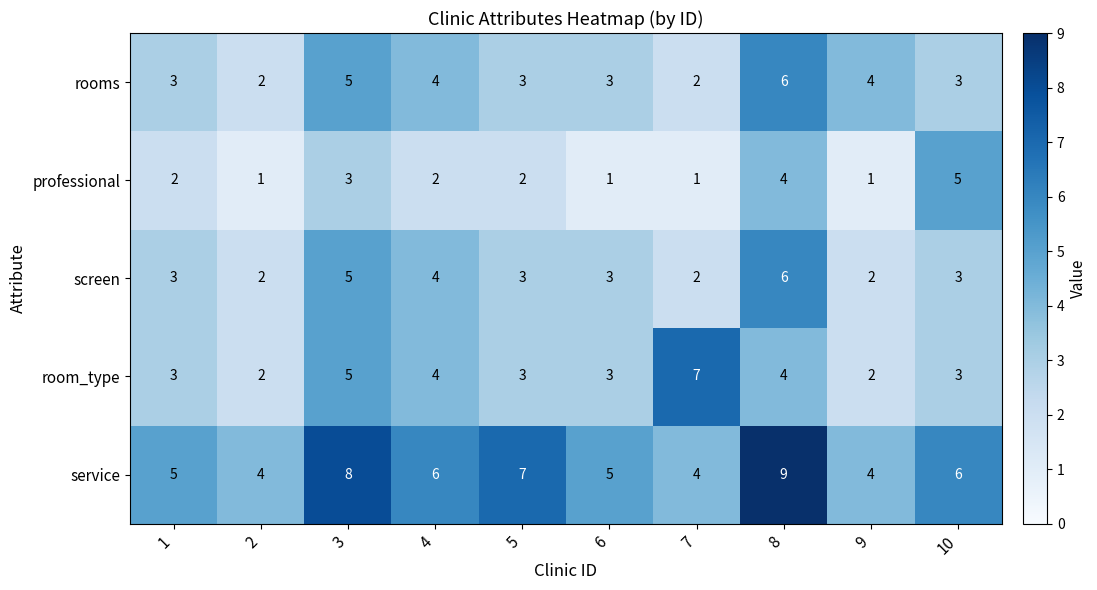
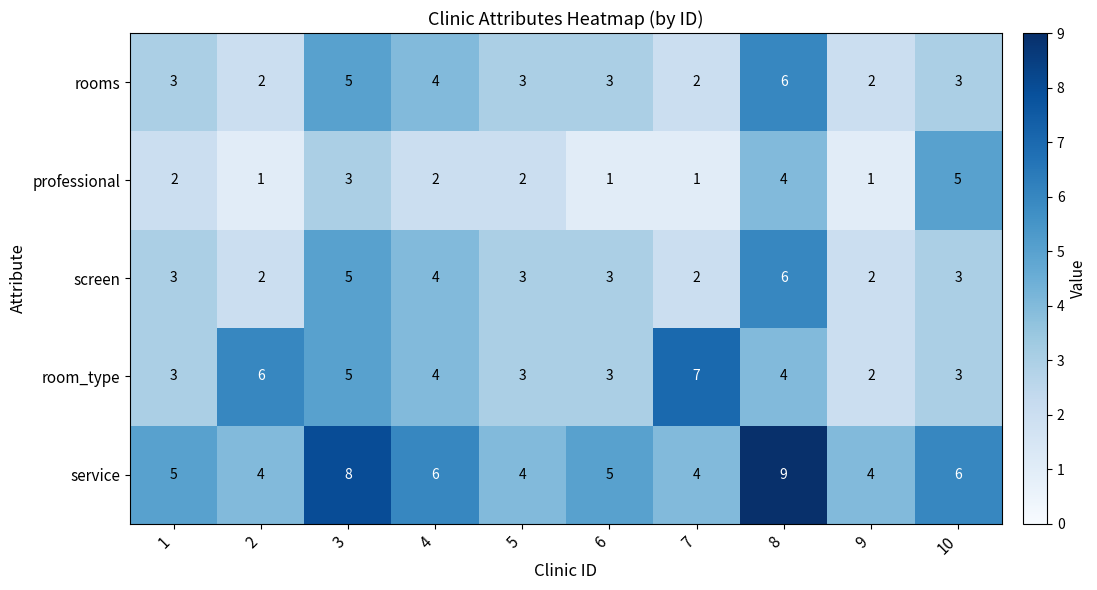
  {
    "rooms": {
      "1": 3,
      "2": 2,
      "3": 5,
      "4": 4,
      "5": 3,
      "6": 3,
      "7": 2,
      "8": 6,
-     "9": 4,
+     "9": 2,
      "10": 3
    },
    "professional": {
      "1": 2,
      "2": 1,
      "3": 3,
      "4": 2,
      "5": 2,
      "6": 1,
      "7": 1,
      "8": 4,
      "9": 1,
      "10": 5
    },
    "screen": {
      "1": 3,
      "2": 2,
      "3": 5,
      "4": 4,
      "5": 3,
      "6": 3,
      "7": 2,
      "8": 6,
      "9": 2,
      "10": 3
    },
    "room_type": {
      "1": 3,
-     "2": 2,
+     "2": 6,
      "3": 5,
      "4": 4,
      "5": 3,
      "6": 3,
      "7": 7,
      "8": 4,
      "9": 2,
      "10": 3
    },
    "service": {
      "1": 5,
      "2": 4,
      "3": 8,
      "4": 6,
-     "5": 7,
+     "5": 4,
      "6": 5,
      "7": 4,
      "8": 9,
      "9": 4,
      "10": 6
    }
  }
